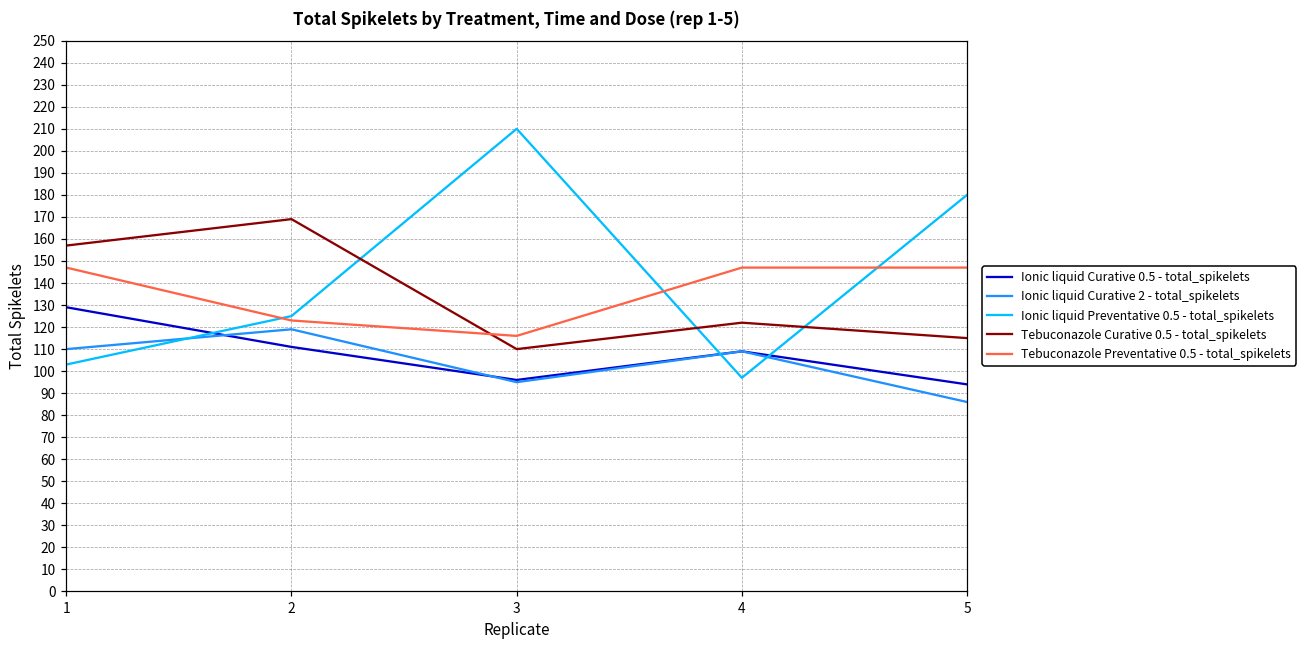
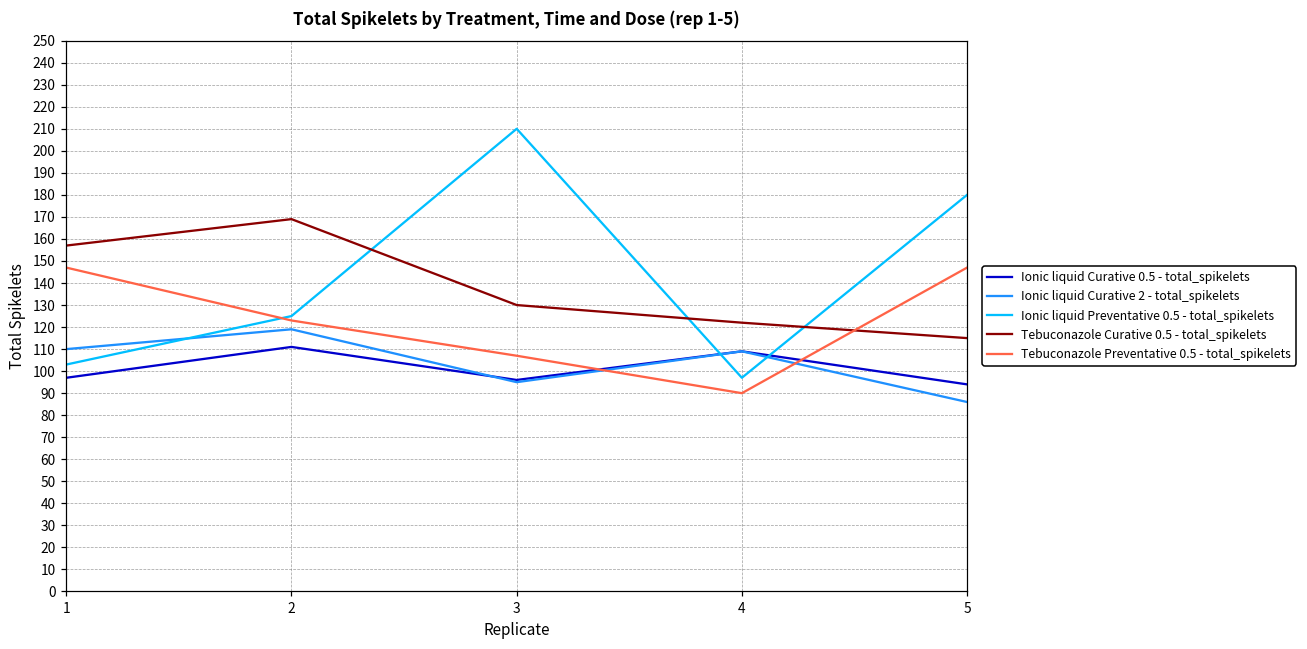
  {
    "Ionic liquid Curative 0.5 - total_spikelets": {
-     "1": 129,
+     "1": 97,
      "2": 111,
      "5": 94
    },
    "Tebuconazole Curative 0.5 - total_spikelets": {
      "1": 157,
      "2": 169,
-     "3": 110,
+     "3": 130,
      "4": 122,
      "5": 115
    },
    "Tebuconazole Preventative 0.5 - total_spikelets": {
      "1": 147,
      "2": 123,
-     "3": 116,
-     "4": 147,
+     "3": 107,
+     "4": 90,
      "5": 147
    }
  }
